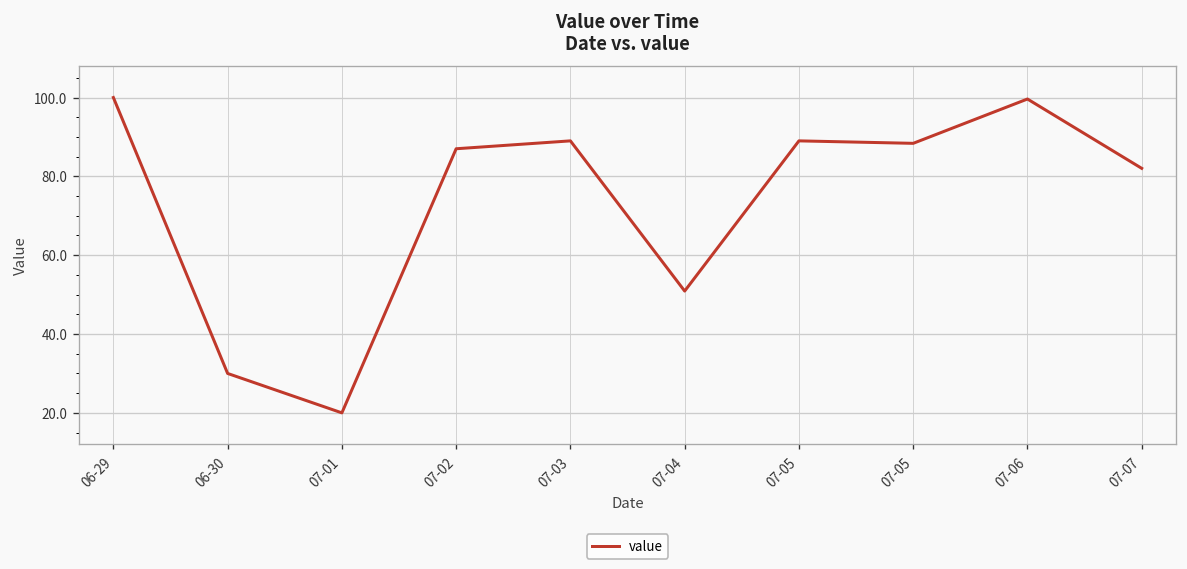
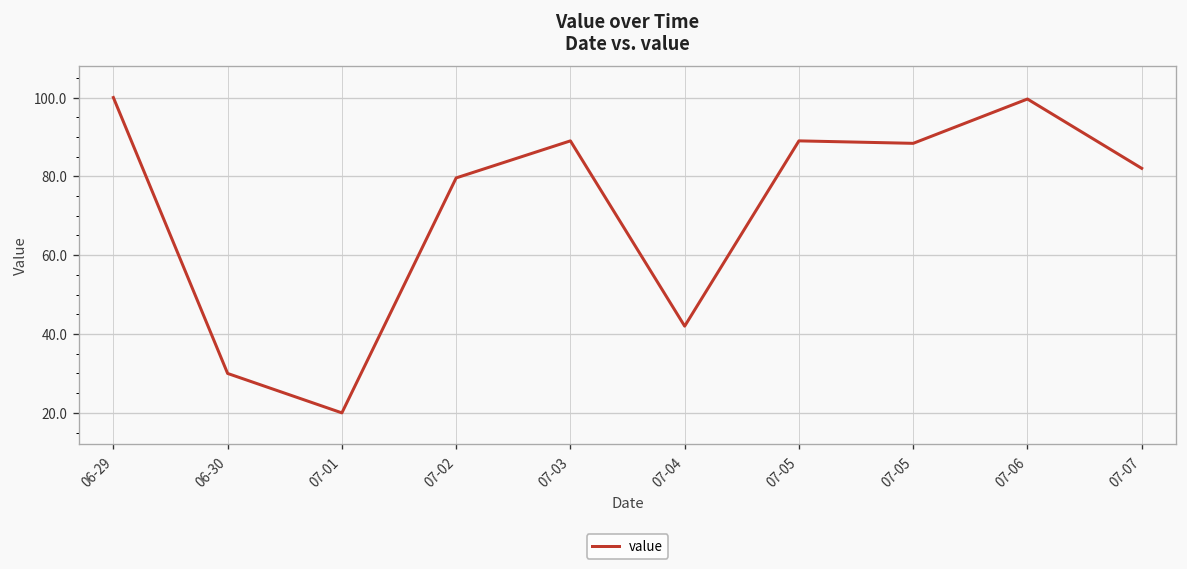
  {
    "06-29": 100,
    "06-30": 30,
    "07-01": 20,
-   "07-02": 87,
+   "07-02": 80,
    "07-03": 89,
-   "07-04": 51,
+   "07-04": 42,
    "07-06": 100,
    "07-07": 82
  }
